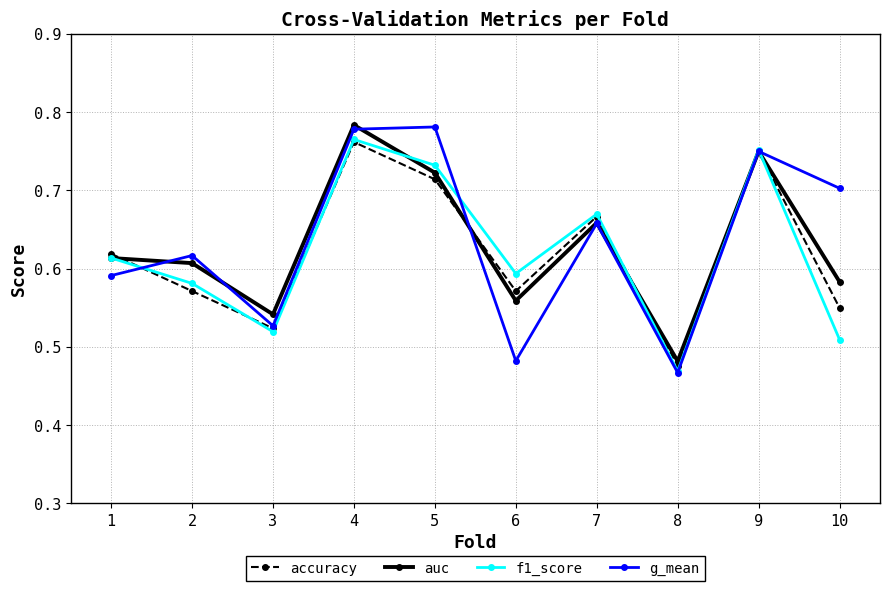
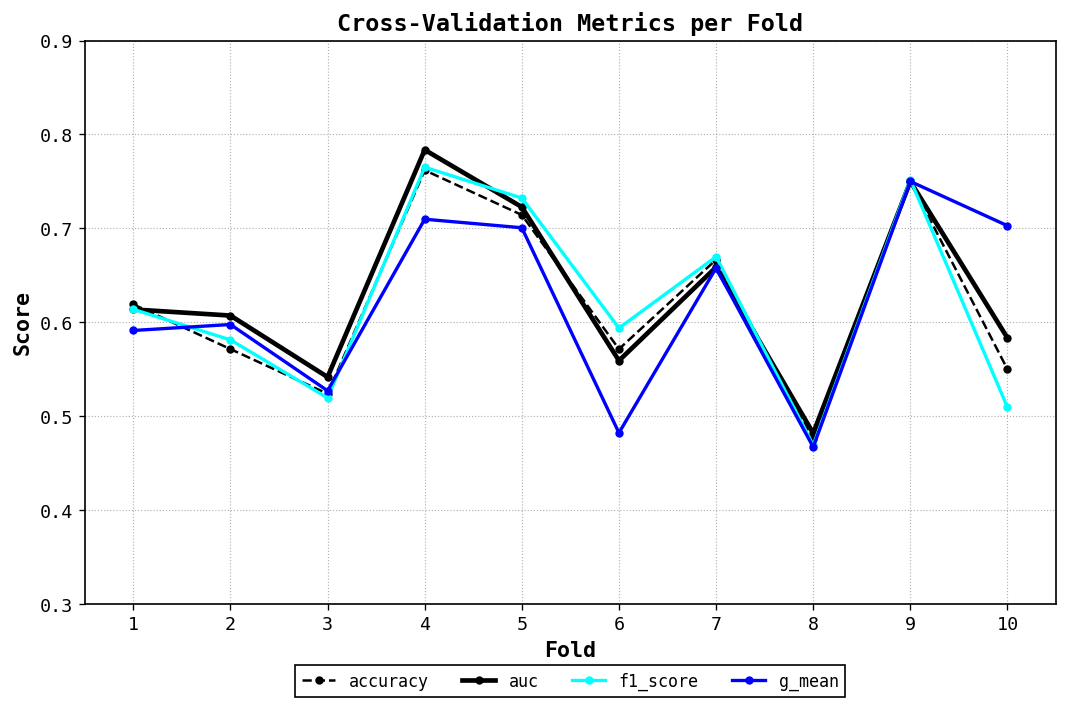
  {
    "f1_score": {
      "2": 0.58,
      "3": 0.52,
      "4": 0.77,
      "5": 0.73,
      "6": 0.59,
      "10": 0.51
    },
    "g_mean": {
      "1": 0.59,
-     "2": 0.62,
+     "2": 0.60,
      "3": 0.53,
-     "4": 0.78,
-     "5": 0.78,
+     "4": 0.71,
+     "5": 0.70,
      "6": 0.48,
      "10": 0.70
    }
  }
